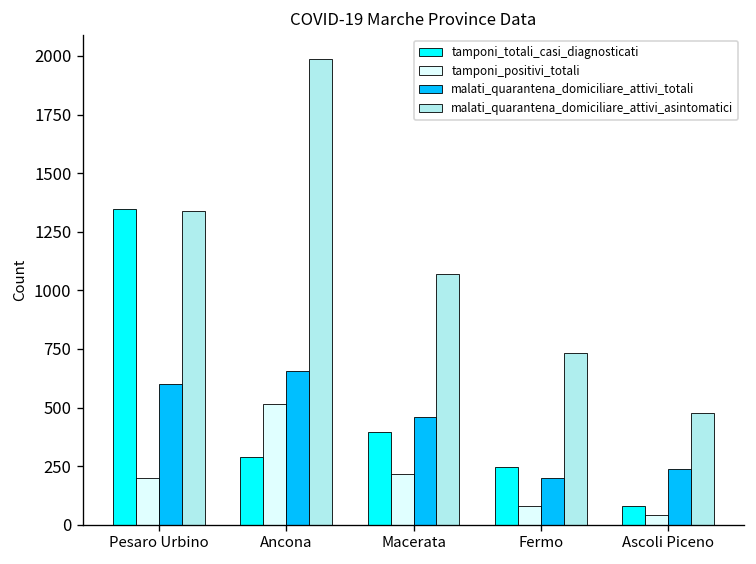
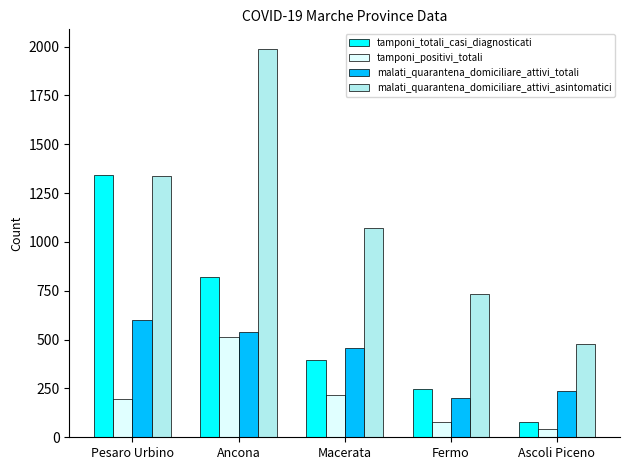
  {
    "tamponi_totali_casi_diagnosticati": {
      "Pesaro Urbino": 1350,
-     "Ancona": 290,
+     "Ancona": 820,
      "Macerata": 400,
      "Fermo": 250,
      "Ascoli Piceno": 80
    },
    "malati_quarantena_domiciliare_attivi_totali": {
      "Pesaro Urbino": 600,
-     "Ancona": 660,
+     "Ancona": 540,
      "Macerata": 460,
      "Fermo": 200,
      "Ascoli Piceno": 240
    }
  }
